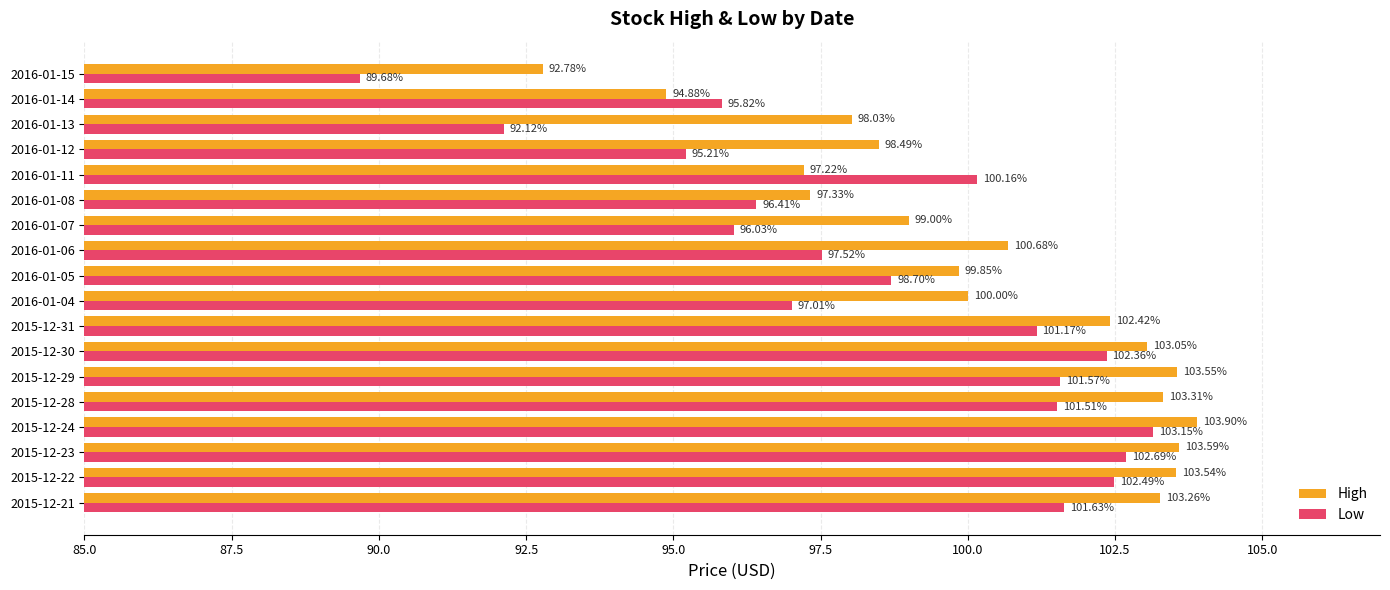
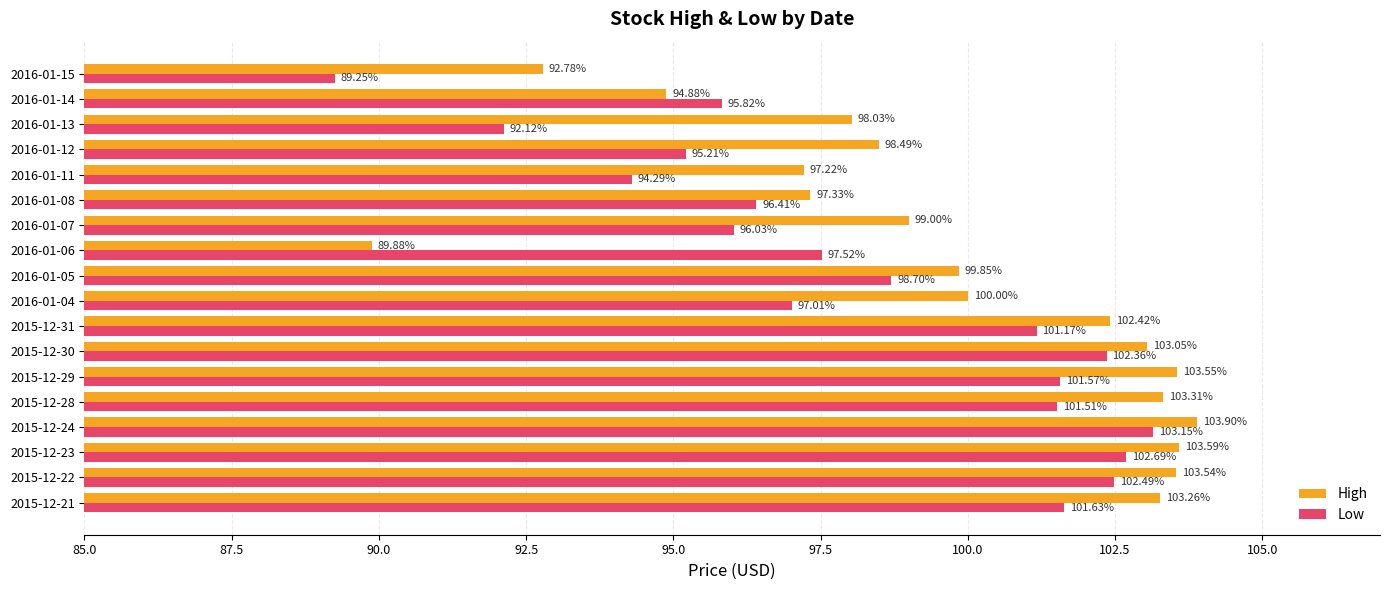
  {
    "High": {
      "2016-01-15": "92.78%",
      "2016-01-14": "94.88%",
      "2016-01-13": "98.03%",
      "2016-01-12": "98.49%",
      "2016-01-11": "97.22%",
      "2016-01-08": "97.33%",
      "2016-01-07": "99.00%",
-     "2016-01-06": "100.68%",
+     "2016-01-06": "89.88%",
      "2016-01-05": "99.85%",
      "2016-01-04": "100.00%",
      "2015-12-31": "102.42%",
      "2015-12-30": "103.05%",
      "2015-12-29": "103.55%",
      "2015-12-28": "103.31%",
      "2015-12-24": "103.90%",
      "2015-12-23": "103.59%",
      "2015-12-22": "103.54%",
      "2015-12-21": "103.26%"
    },
    "Low": {
-     "2016-01-15": "89.68%",
+     "2016-01-15": "89.25%",
      "2016-01-14": "95.82%",
      "2016-01-13": "92.12%",
      "2016-01-12": "95.21%",
-     "2016-01-11": "100.16%",
+     "2016-01-11": "94.29%",
      "2016-01-08": "96.41%",
      "2016-01-07": "96.03%",
      "2016-01-06": "97.52%",
      "2016-01-05": "98.70%",
      "2016-01-04": "97.01%",
      "2015-12-31": "101.17%",
      "2015-12-30": "102.36%",
      "2015-12-29": "101.57%",
      "2015-12-28": "101.51%",
      "2015-12-24": "103.15%",
      "2015-12-23": "102.69%",
      "2015-12-22": "102.49%",
      "2015-12-21": "101.63%"
    }
  }
